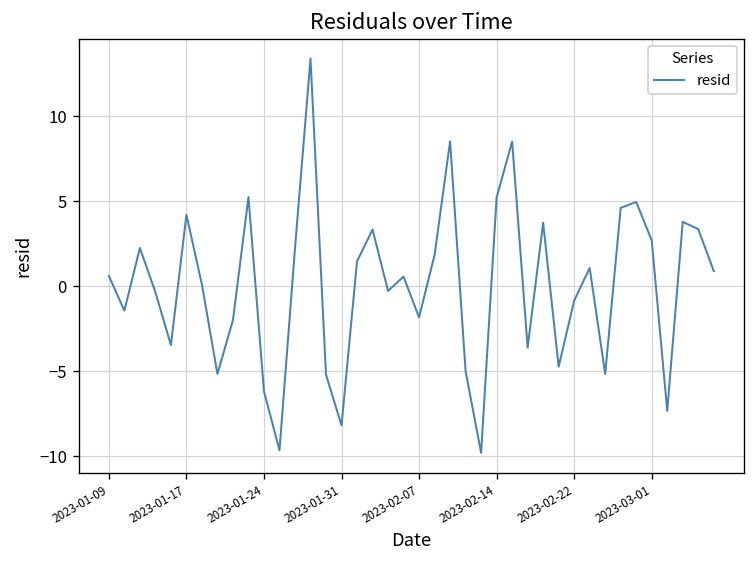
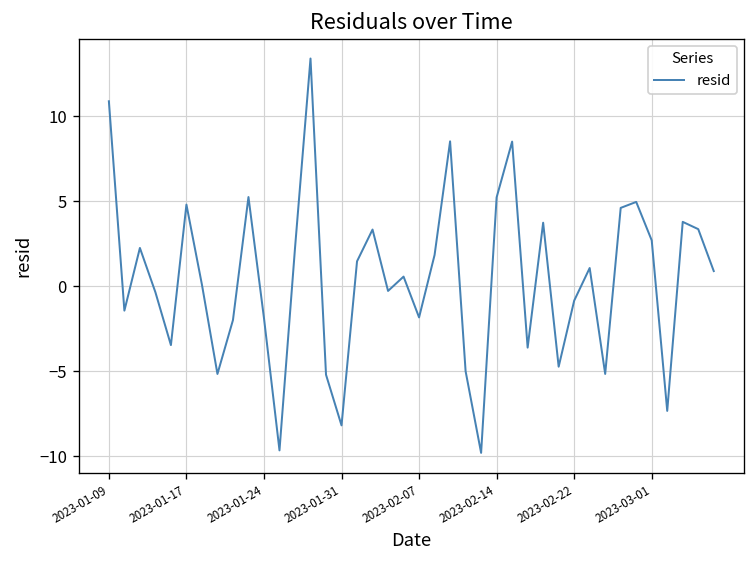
  {
-   "2023-01-09": 0.6,
-   "2023-01-17": 4.2,
-   "2023-01-24": -6.2,
+   "2023-01-09": 10.9,
+   "2023-01-17": 4.8,
+   "2023-01-24": -1.9,
    "2023-01-31": -8.2,
    "2023-02-07": -1.8,
    "2023-02-14": 5.2,
    "2023-02-22": -0.8,
    "2023-03-01": 2.7
  }
